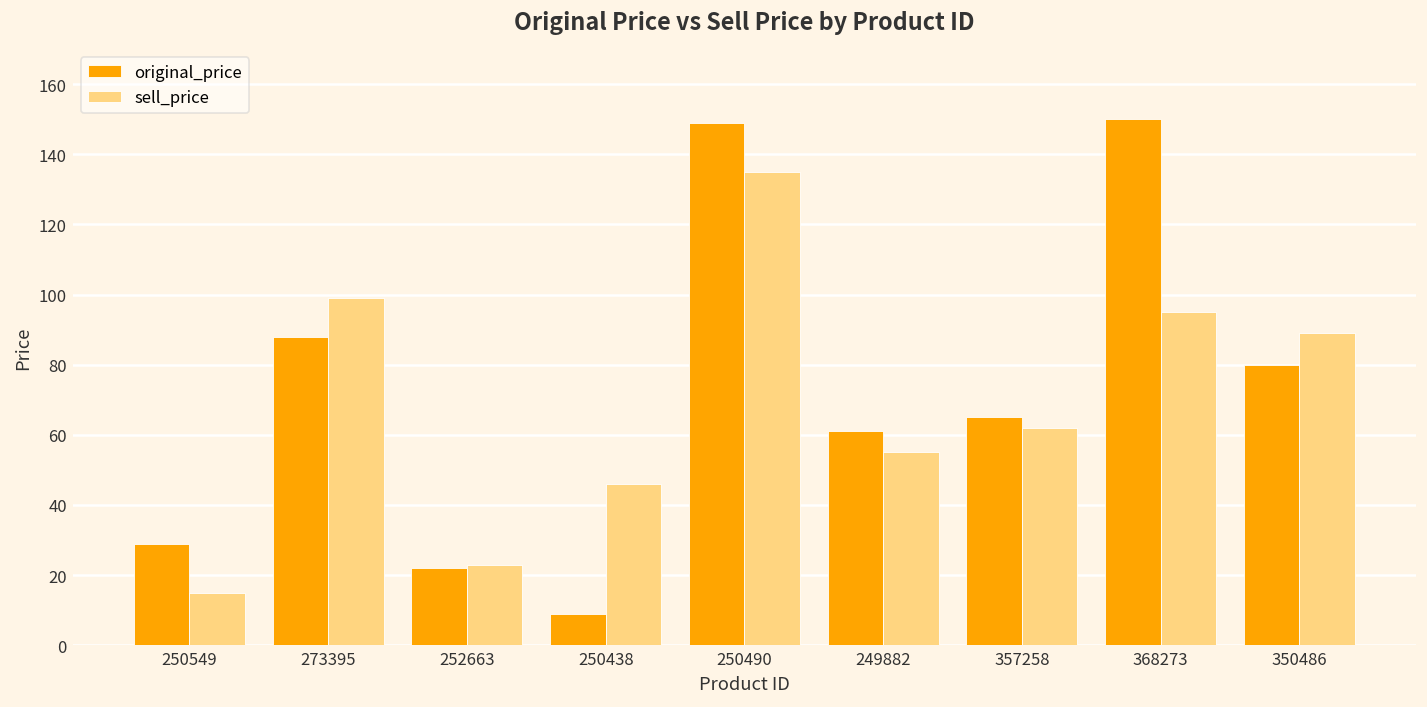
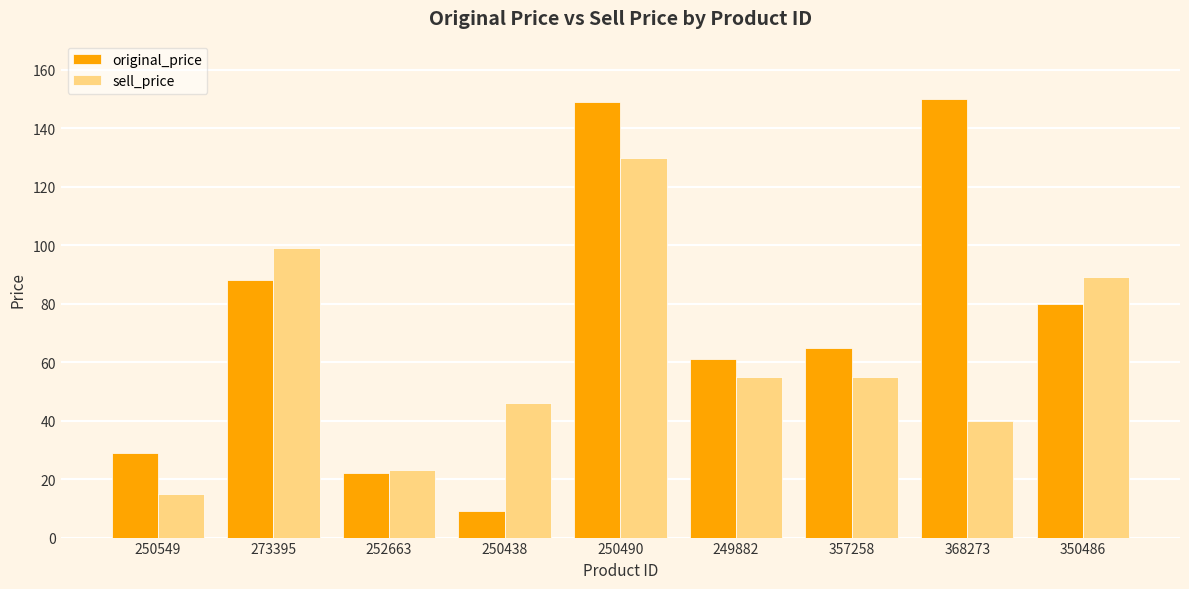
  {
    "original_price": {
      "250549": 29,
      "273395": 88,
      "252663": 22,
      "250438": 9,
      "250490": 149,
      "249882": 61,
      "357258": 65,
      "368273": 150,
      "350486": 80
    },
    "sell_price": {
      "250549": 15,
      "273395": 99,
      "252663": 23,
      "250438": 46,
-     "250490": 135,
+     "250490": 130,
      "249882": 55,
-     "357258": 62,
-     "368273": 95,
+     "357258": 55,
+     "368273": 40,
      "350486": 89
    }
  }
